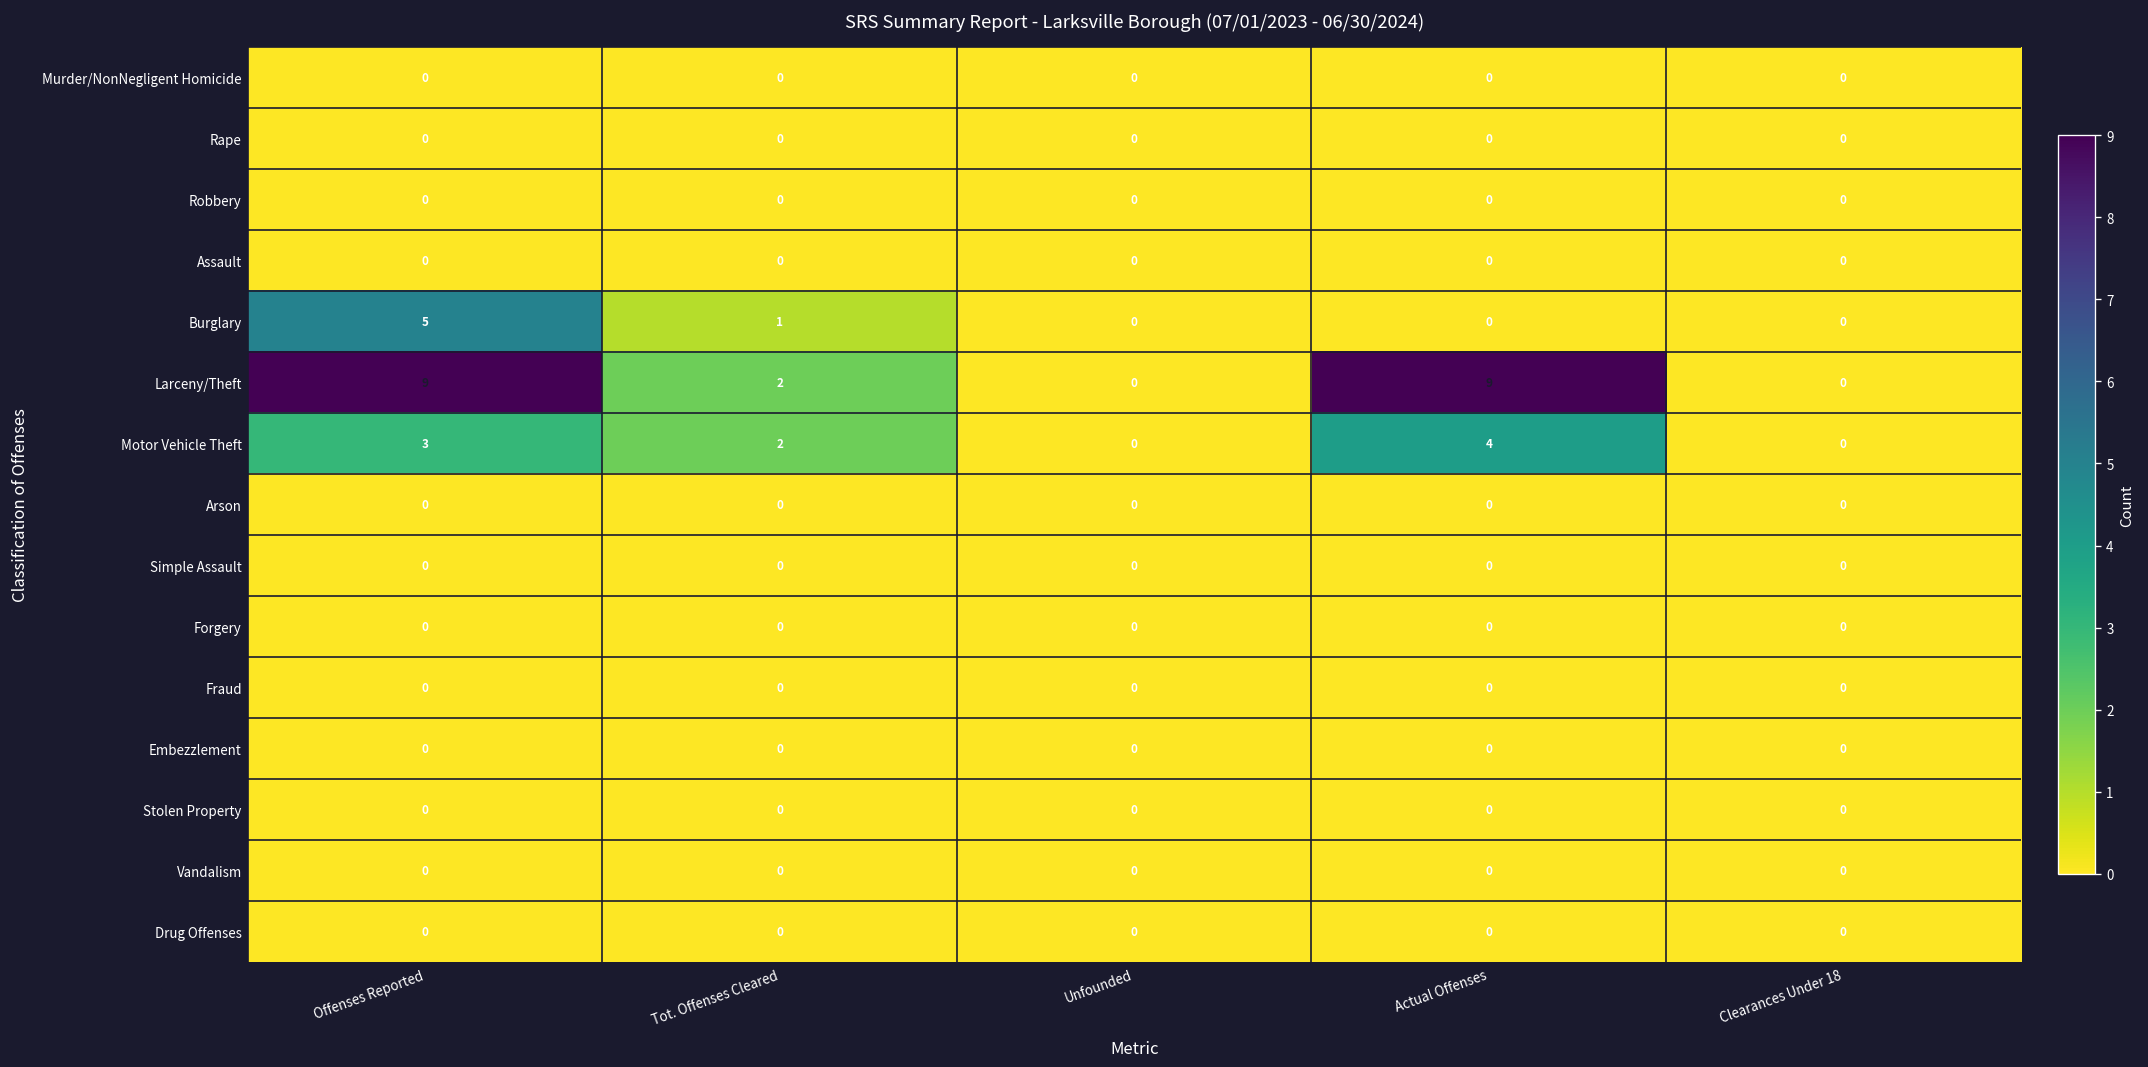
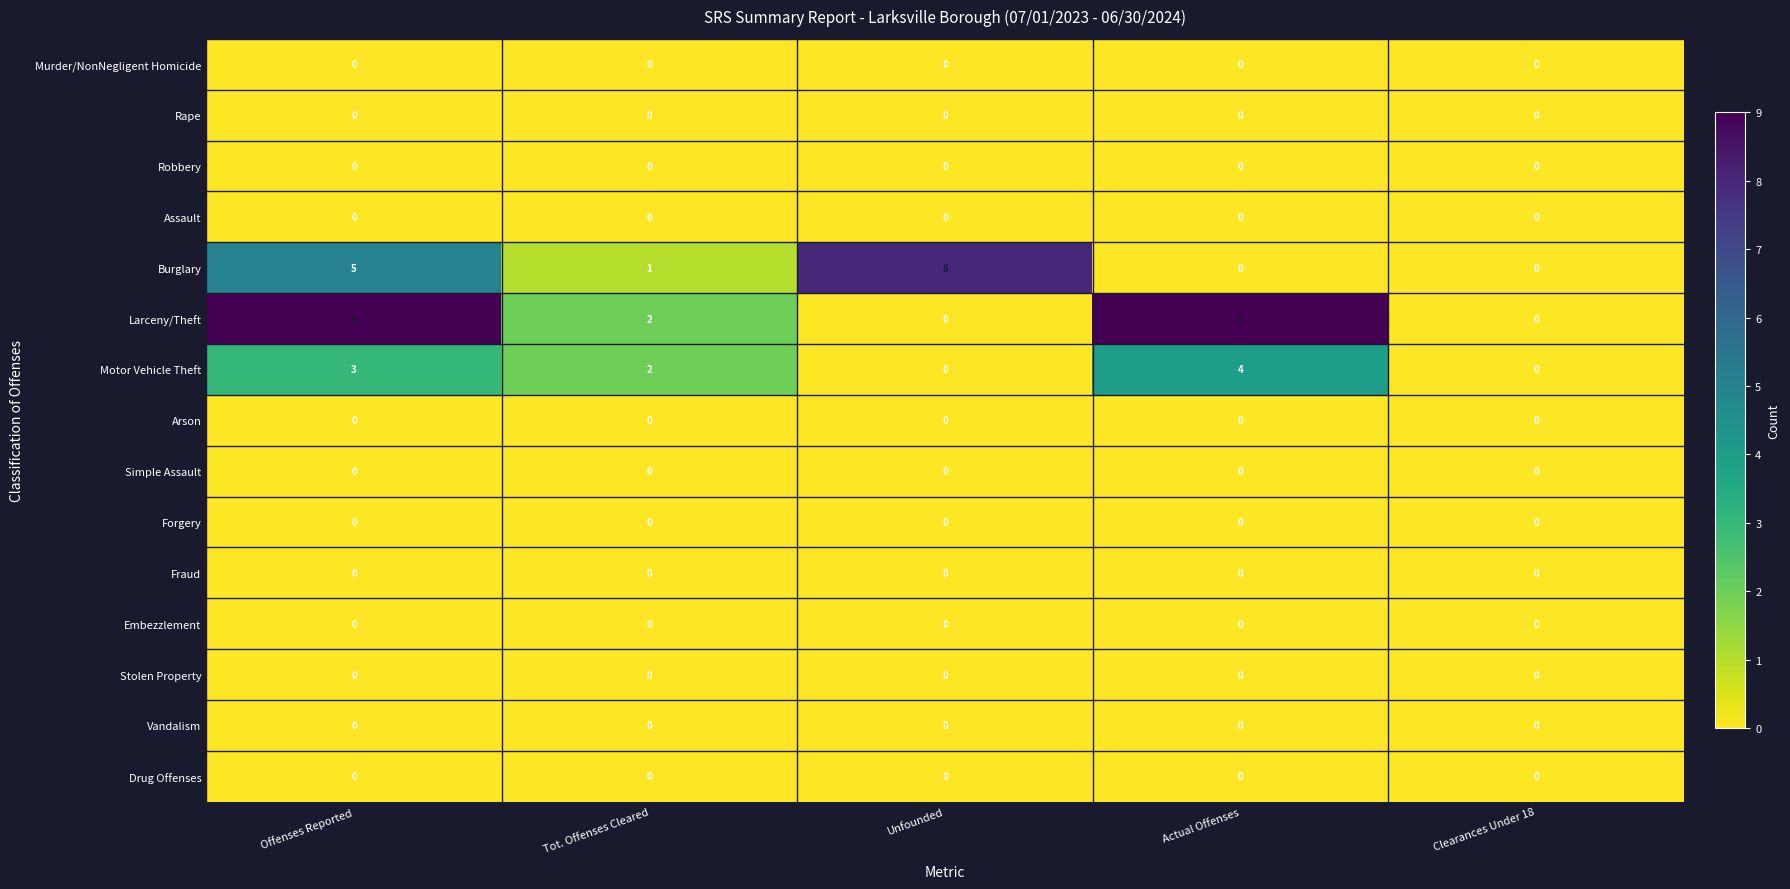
  {
    "Murder/NonNegligent Homicide": {
      "Offenses Reported": 0,
      "Tot. Offenses Cleared": 0,
      "Unfounded": 0,
      "Actual Offenses": 0,
      "Clearances Under 18": 0
    },
    "Rape": {
      "Offenses Reported": 0,
      "Tot. Offenses Cleared": 0,
      "Unfounded": 0,
      "Actual Offenses": 0,
      "Clearances Under 18": 0
    },
    "Robbery": {
      "Offenses Reported": 0,
      "Tot. Offenses Cleared": 0,
      "Unfounded": 0,
      "Actual Offenses": 0,
      "Clearances Under 18": 0
    },
    "Assault": {
      "Offenses Reported": 0,
      "Tot. Offenses Cleared": 0,
      "Unfounded": 0,
      "Actual Offenses": 0,
      "Clearances Under 18": 0
    },
    "Burglary": {
      "Offenses Reported": 5,
      "Tot. Offenses Cleared": 1,
-     "Unfounded": 0,
+     "Unfounded": 8,
      "Actual Offenses": 0,
      "Clearances Under 18": 0
    },
    "Larceny/Theft": {
      "Tot. Offenses Cleared": 2,
      "Unfounded": 0,
      "Clearances Under 18": 0
    },
    "Motor Vehicle Theft": {
      "Offenses Reported": 3,
      "Tot. Offenses Cleared": 2,
      "Unfounded": 0,
      "Actual Offenses": 4,
      "Clearances Under 18": 0
    },
    "Arson": {
      "Offenses Reported": 0,
      "Tot. Offenses Cleared": 0,
      "Unfounded": 0,
      "Actual Offenses": 0,
      "Clearances Under 18": 0
    },
    "Simple Assault": {
      "Offenses Reported": 0,
      "Tot. Offenses Cleared": 0,
      "Unfounded": 0,
      "Actual Offenses": 0,
      "Clearances Under 18": 0
    },
    "Forgery": {
      "Offenses Reported": 0,
      "Tot. Offenses Cleared": 0,
      "Unfounded": 0,
      "Actual Offenses": 0,
      "Clearances Under 18": 0
    },
    "Fraud": {
      "Offenses Reported": 0,
      "Tot. Offenses Cleared": 0,
      "Unfounded": 0,
      "Actual Offenses": 0,
      "Clearances Under 18": 0
    },
    "Embezzlement": {
      "Offenses Reported": 0,
      "Tot. Offenses Cleared": 0,
      "Unfounded": 0,
      "Actual Offenses": 0,
      "Clearances Under 18": 0
    },
    "Stolen Property": {
      "Offenses Reported": 0,
      "Tot. Offenses Cleared": 0,
      "Unfounded": 0,
      "Actual Offenses": 0,
      "Clearances Under 18": 0
    },
    "Vandalism": {
      "Offenses Reported": 0,
      "Tot. Offenses Cleared": 0,
      "Unfounded": 0,
      "Actual Offenses": 0,
      "Clearances Under 18": 0
    },
    "Drug Offenses": {
      "Offenses Reported": 0,
      "Tot. Offenses Cleared": 0,
      "Unfounded": 0,
      "Actual Offenses": 0,
      "Clearances Under 18": 0
    }
  }
